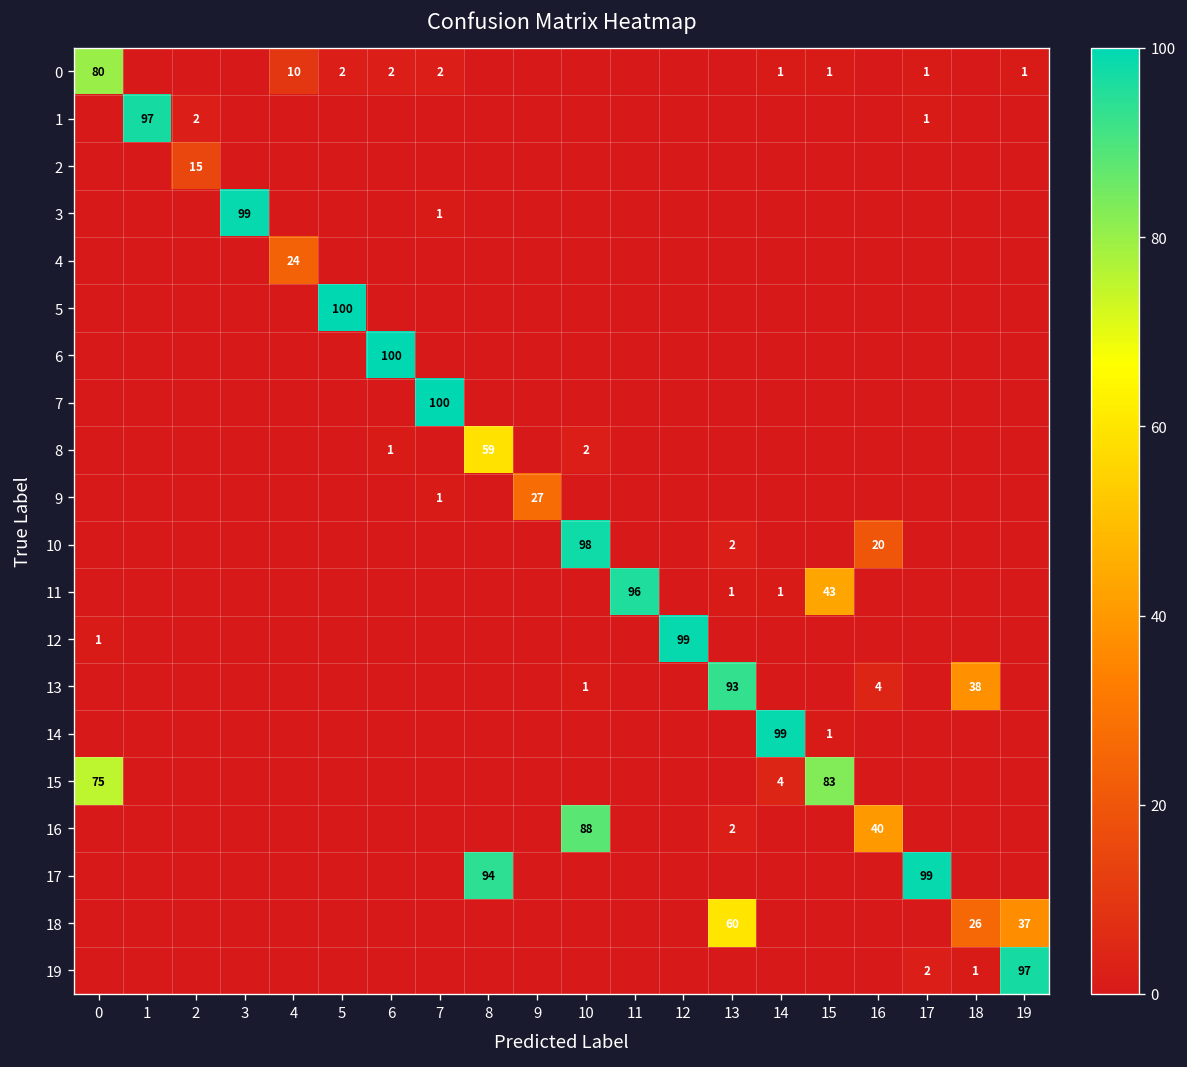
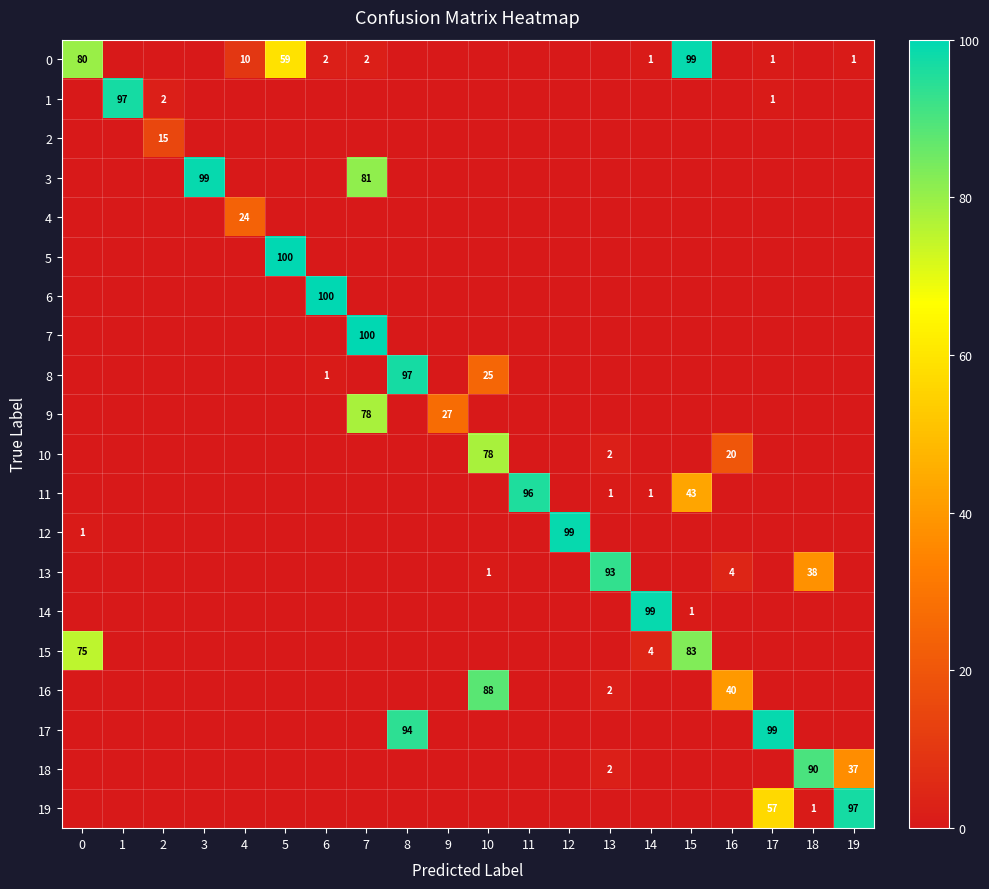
  {
    "0": {
      "0": 80,
      "4": 10,
-     "5": 2,
+     "5": 59,
      "6": 2,
      "7": 2,
      "14": 1,
-     "15": 1,
+     "15": 99,
      "17": 1,
      "19": 1
    },
    "1": {
      "1": 97,
      "2": 2,
      "17": 1
    },
    "2": {
      "2": 15
    },
    "3": {
      "3": 99,
-     "7": 1
+     "7": 81
    },
    "4": {
      "4": 24
    },
    "5": {
      "5": 100
    },
    "6": {
      "6": 100
    },
    "7": {
      "7": 100
    },
    "8": {
      "6": 1,
-     "8": 59,
-     "10": 2
+     "8": 97,
+     "10": 25
    },
    "9": {
-     "7": 1,
+     "7": 78,
      "9": 27
    },
    "10": {
-     "10": 98,
+     "10": 78,
      "13": 2,
      "16": 20
    },
    "11": {
      "11": 96,
      "13": 1,
      "14": 1,
      "15": 43
    },
    "12": {
      "0": 1,
      "12": 99
    },
    "13": {
      "10": 1,
      "13": 93,
      "16": 4,
      "18": 38
    },
    "14": {
      "14": 99,
      "15": 1
    },
    "15": {
      "0": 75,
      "14": 4,
      "15": 83
    },
    "16": {
      "10": 88,
      "13": 2,
      "16": 40
    },
    "17": {
      "8": 94,
      "17": 99
    },
    "18": {
-     "13": 60,
-     "18": 26,
+     "13": 2,
+     "18": 90,
      "19": 37
    },
    "19": {
-     "17": 2,
+     "17": 57,
      "18": 1,
      "19": 97
    }
  }
